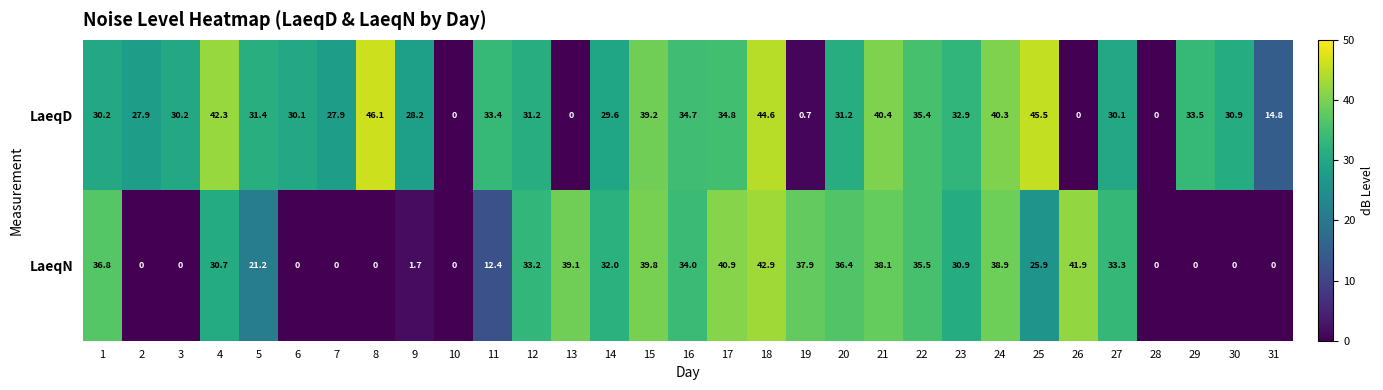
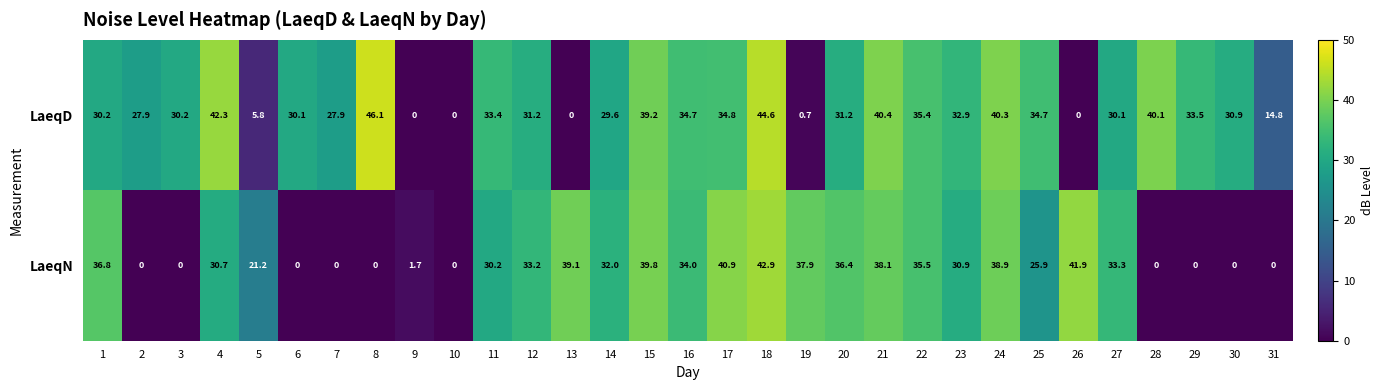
  {
    "LaeqD": {
      "1": 30.2,
      "2": 27.9,
      "3": 30.2,
      "4": 42.3,
-     "5": 31.4,
+     "5": 5.8,
      "6": 30.1,
      "7": 27.9,
      "8": 46.1,
-     "9": 28.2,
+     "9": 0,
      "10": 0,
      "11": 33.4,
      "12": 31.2,
      "13": 0,
      "14": 29.6,
      "15": 39.2,
      "16": 34.7,
      "17": 34.8,
      "18": 44.6,
      "19": 0.7,
      "20": 31.2,
      "21": 40.4,
      "22": 35.4,
      "23": 32.9,
      "24": 40.3,
-     "25": 45.5,
+     "25": 34.7,
      "26": 0,
      "27": 30.1,
-     "28": 0,
+     "28": 40.1,
      "29": 33.5,
      "30": 30.9,
      "31": 14.8
    },
    "LaeqN": {
      "1": 36.8,
      "2": 0,
      "3": 0,
      "4": 30.7,
      "5": 21.2,
      "6": 0,
      "7": 0,
      "8": 0,
      "9": 1.7,
      "10": 0,
-     "11": 12.4,
+     "11": 30.2,
      "12": 33.2,
      "13": 39.1,
      "14": 32.0,
      "15": 39.8,
      "16": 34.0,
      "17": 40.9,
      "18": 42.9,
      "19": 37.9,
      "20": 36.4,
      "21": 38.1,
      "22": 35.5,
      "23": 30.9,
      "24": 38.9,
      "25": 25.9,
      "26": 41.9,
      "27": 33.3,
      "28": 0,
      "29": 0,
      "30": 0,
      "31": 0
    }
  }
